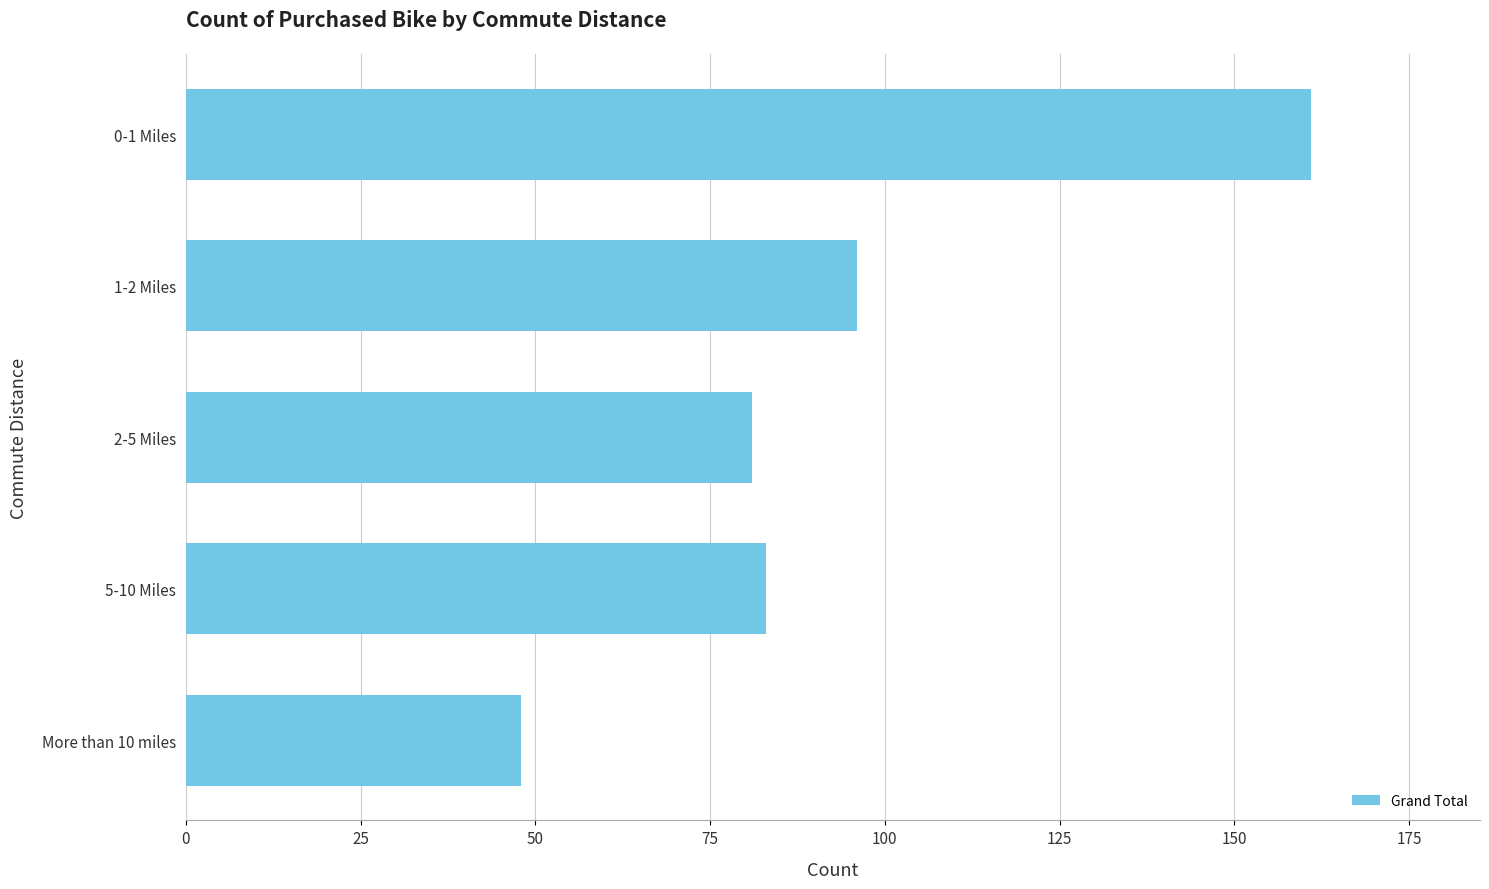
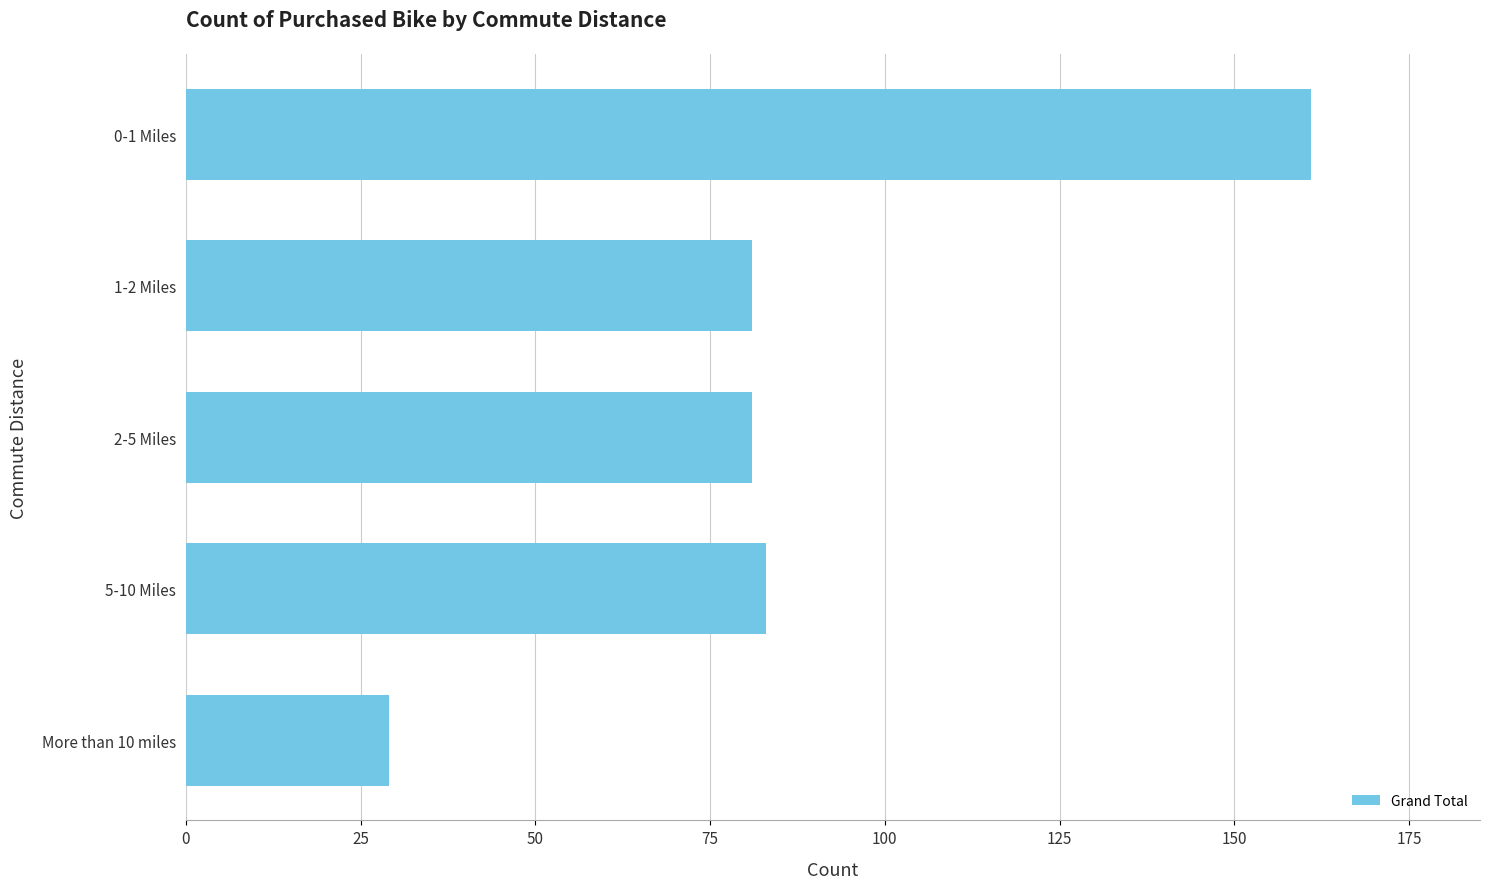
  {
    "0-1 Miles": 161,
-   "1-2 Miles": 96,
+   "1-2 Miles": 81,
    "2-5 Miles": 81,
    "5-10 Miles": 83,
-   "More than 10 miles": 48
+   "More than 10 miles": 29
  }
